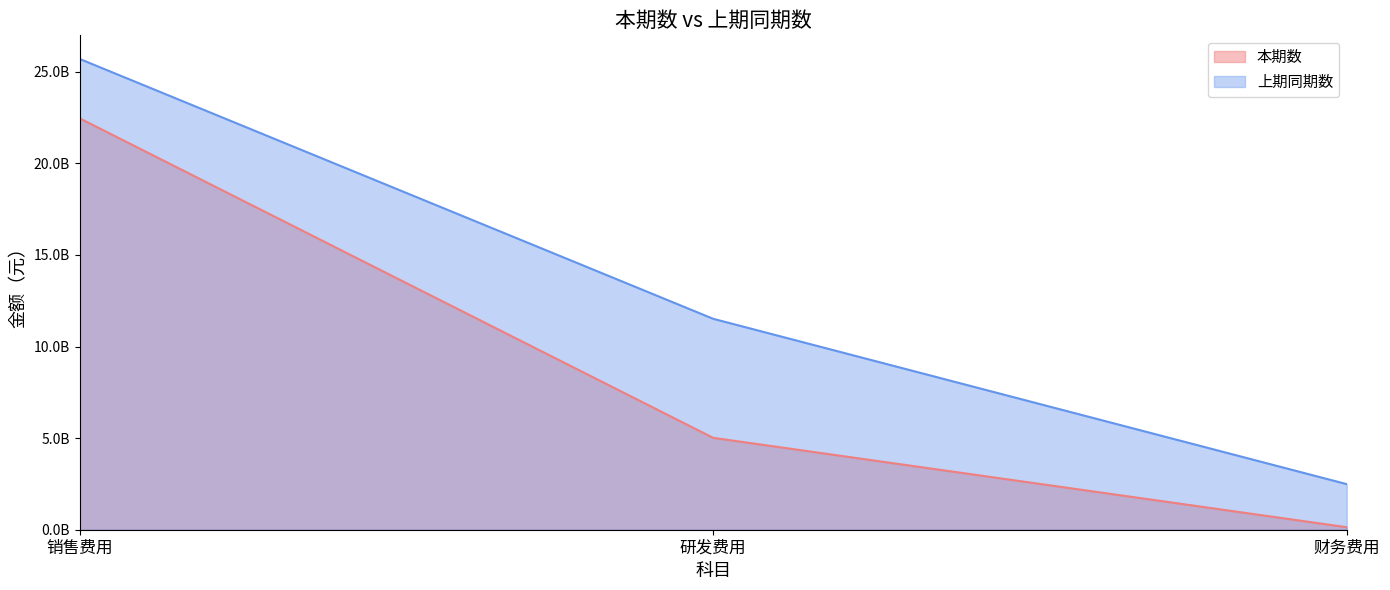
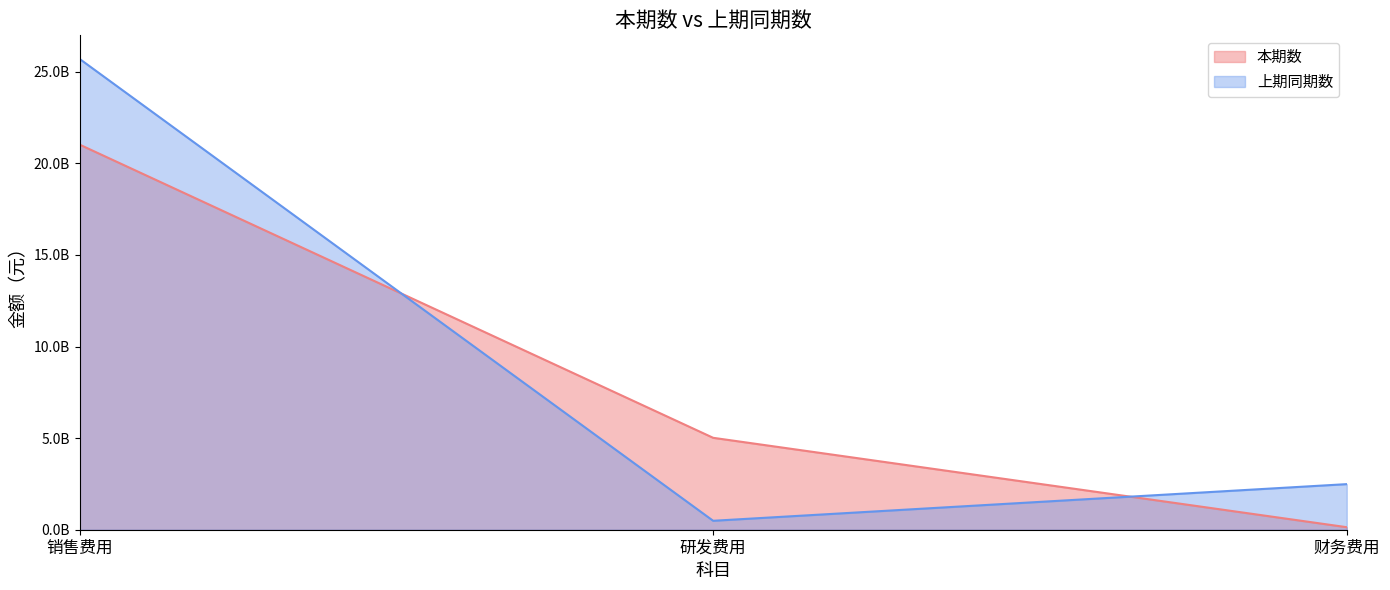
  {
    "本期数": {
-     "销售费用": 22500000000,
+     "销售费用": 21000000000,
      "研发费用": 5000000000,
      "财务费用": 100000000
    },
    "上期同期数": {
      "销售费用": 25700000000,
-     "研发费用": 11500000000,
+     "研发费用": 500000000,
      "财务费用": 2500000000
    }
  }
